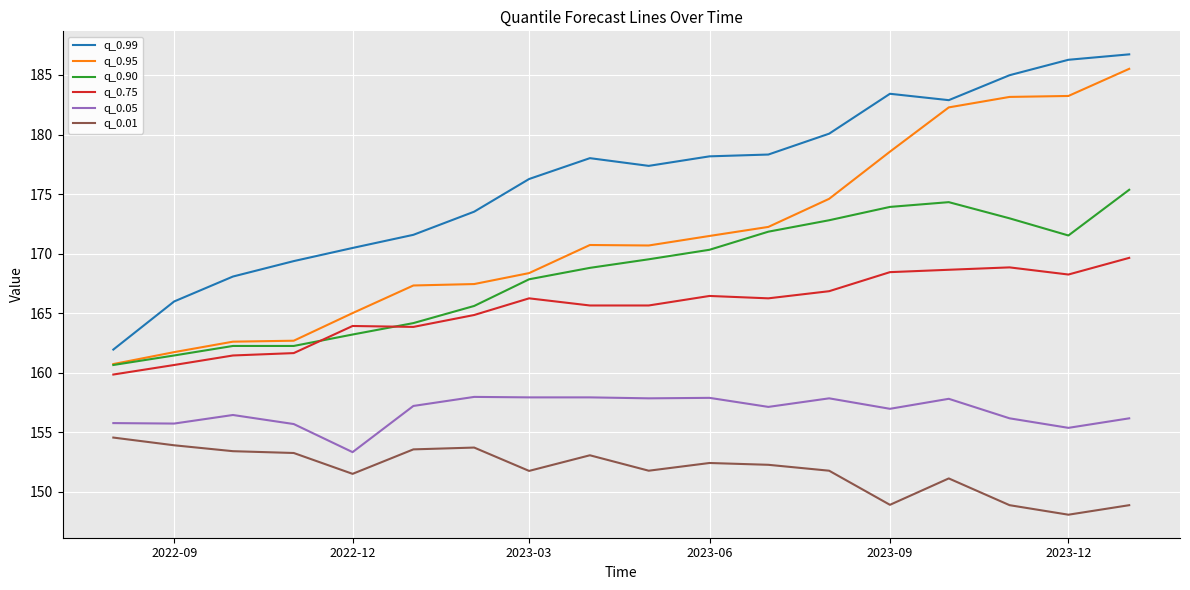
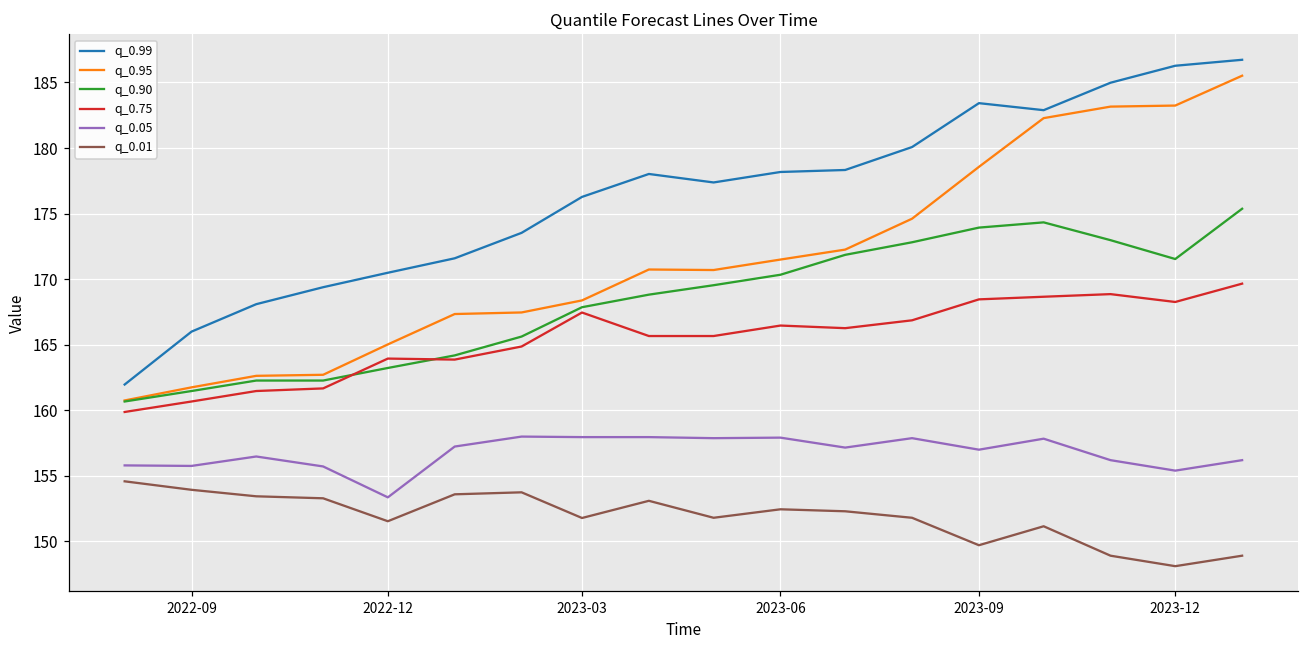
  {
    "q_0.99": {
      "2022-09": 166.0,
      "2022-12": 170.5,
      "2023-03": 176.3,
      "2023-06": 178.2,
      "2023-09": 183.4,
      "2023-12": 186.3
    },
    "q_0.95": {
      "2022-09": 161.7,
      "2022-12": 165.0,
      "2023-03": 168.4,
      "2023-06": 171.5,
      "2023-09": 178.6,
      "2023-12": 183.2
    },
    "q_0.90": {
      "2022-09": 161.5,
      "2022-12": 163.2,
      "2023-03": 167.9,
      "2023-06": 170.3,
      "2023-09": 173.9,
      "2023-12": 171.5
    },
    "q_0.75": {
      "2022-09": 160.7,
      "2022-12": 163.9,
-     "2023-03": 166.3,
+     "2023-03": 167.4,
      "2023-06": 166.5,
      "2023-09": 168.5,
      "2023-12": 168.3
    },
    "q_0.05": {
      "2022-09": 155.7,
      "2022-12": 153.3,
      "2023-03": 157.9,
      "2023-06": 157.9,
      "2023-09": 157.0,
      "2023-12": 155.4
    },
    "q_0.01": {
      "2022-09": 153.9,
      "2022-12": 151.5,
      "2023-03": 151.8,
      "2023-06": 152.4,
-     "2023-09": 148.9,
+     "2023-09": 149.7,
      "2023-12": 148.1
    }
  }
